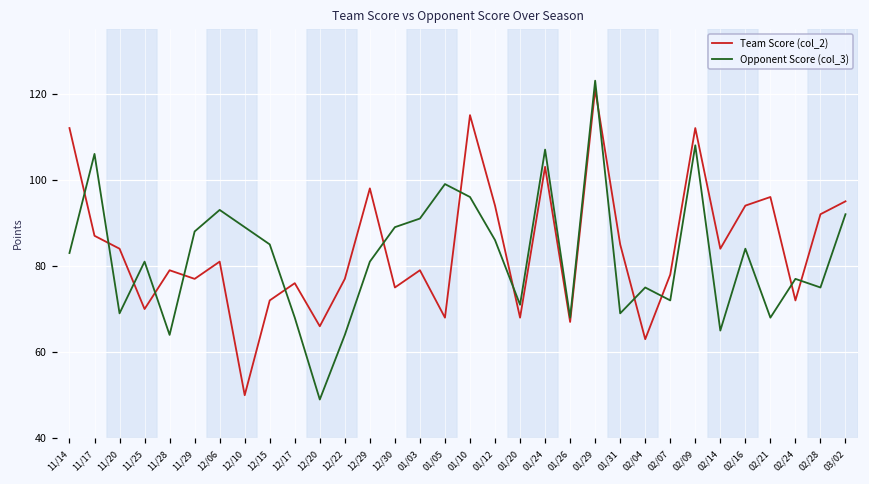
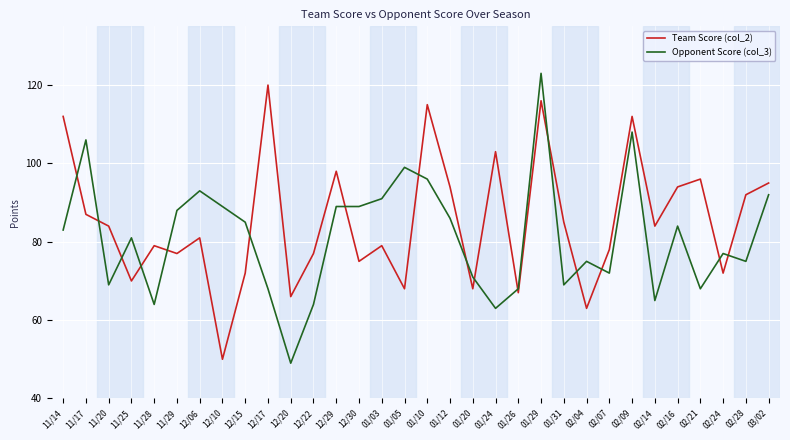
  {
    "Team Score (col_2)": {
      "11/14": 112,
      "11/17": 87,
      "11/20": 84,
      "11/25": 70,
      "11/28": 79,
      "11/29": 77,
      "12/06": 81,
      "12/10": 50,
      "12/15": 72,
-     "12/17": 76,
+     "12/17": 120,
      "12/20": 66,
      "12/22": 77,
      "12/29": 98,
      "12/30": 75,
      "01/03": 79,
      "01/05": 68,
      "01/10": 115,
      "01/12": 94,
      "01/20": 68,
      "01/24": 103,
      "01/26": 67,
-     "01/29": 121,
+     "01/29": 116,
      "01/31": 85,
      "02/04": 63,
      "02/07": 78,
      "02/09": 112,
      "02/14": 84,
      "02/16": 94,
      "02/21": 96,
      "02/24": 72,
      "02/28": 92,
      "03/02": 95
    },
    "Opponent Score (col_3)": {
      "11/14": 83,
      "11/17": 106,
      "11/20": 69,
      "11/25": 81,
      "11/28": 64,
      "11/29": 88,
      "12/06": 93,
      "12/10": 89,
      "12/15": 85,
      "12/17": 68,
      "12/20": 49,
      "12/22": 64,
-     "12/29": 81,
+     "12/29": 89,
      "12/30": 89,
      "01/03": 91,
      "01/05": 99,
      "01/10": 96,
      "01/12": 86,
      "01/20": 71,
-     "01/24": 107,
+     "01/24": 63,
      "01/26": 68,
      "01/29": 123,
      "01/31": 69,
      "02/04": 75,
      "02/07": 72,
      "02/09": 108,
      "02/14": 65,
      "02/16": 84,
      "02/21": 68,
      "02/24": 77,
      "02/28": 75,
      "03/02": 92
    }
  }
